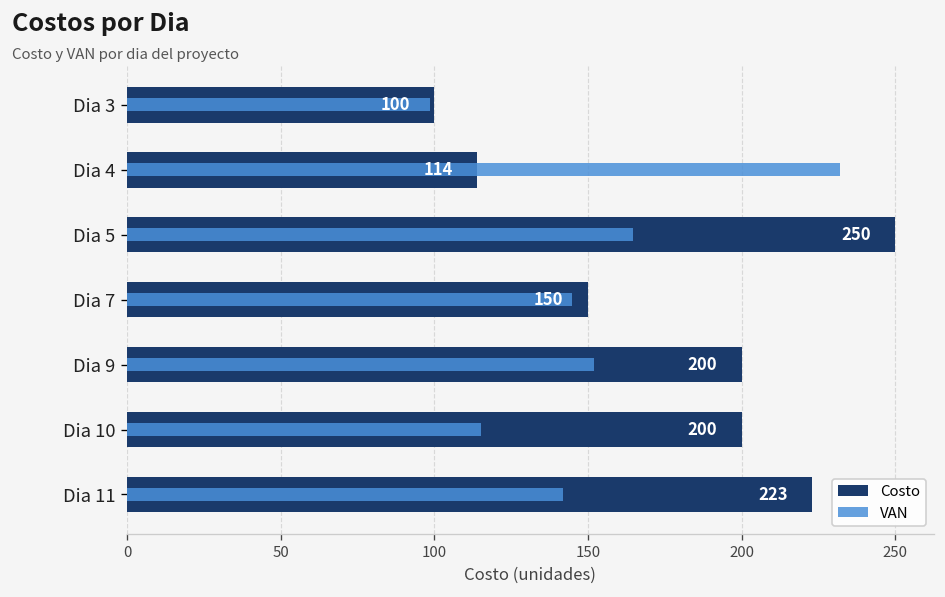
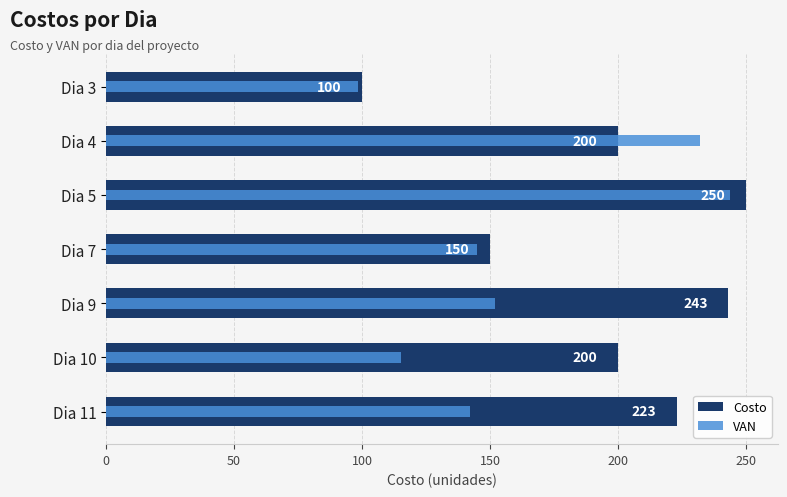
  {
    "Costo": {
      "Dia 3": 100,
-     "Dia 4": 114,
+     "Dia 4": 200,
      "Dia 5": 250,
      "Dia 7": 150,
-     "Dia 9": 200,
+     "Dia 9": 243,
      "Dia 10": 200,
      "Dia 11": 223
    },
    "VAN": {
-     "Dia 5": 165
+     "Dia 5": 244
    }
  }
